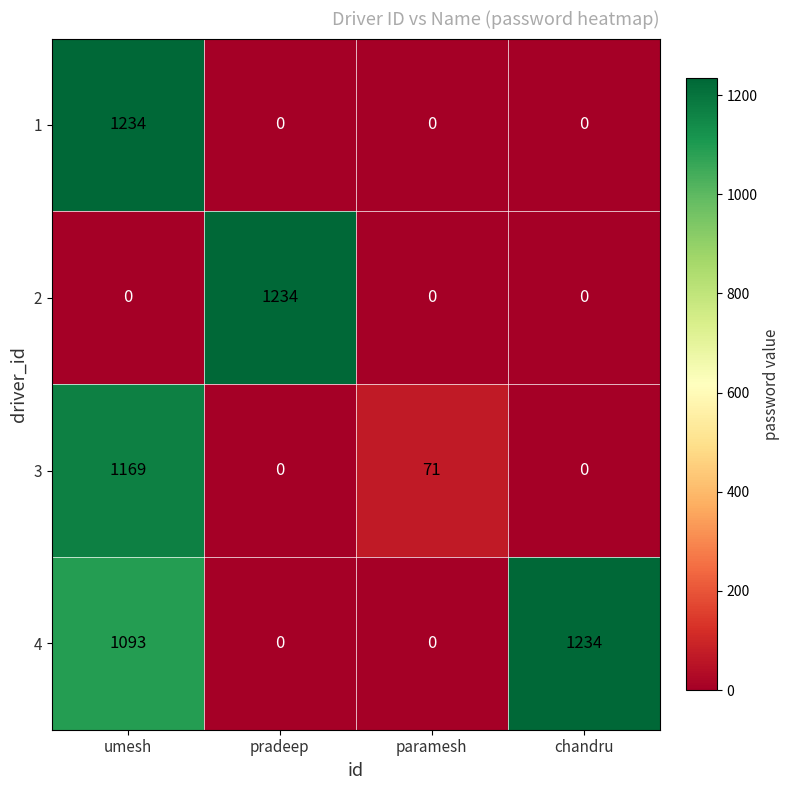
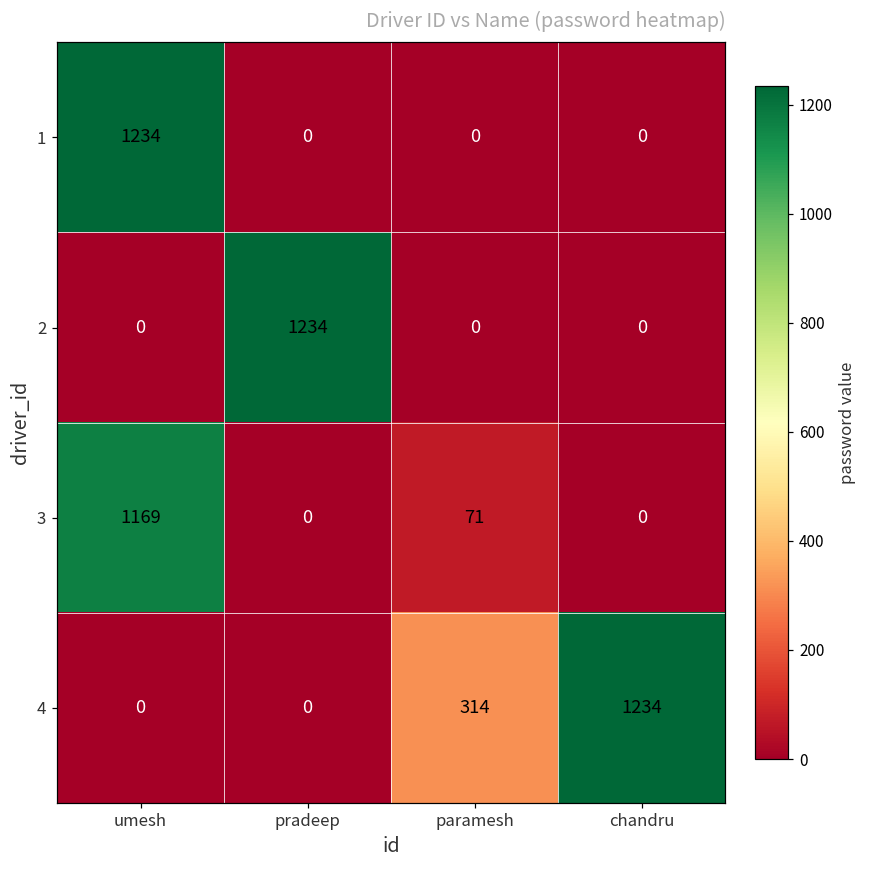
  {
    "1": {
      "umesh": 1234,
      "pradeep": 0,
      "paramesh": 0,
      "chandru": 0
    },
    "2": {
      "umesh": 0,
      "pradeep": 1234,
      "paramesh": 0,
      "chandru": 0
    },
    "3": {
      "umesh": 1169,
      "pradeep": 0,
      "paramesh": 71,
      "chandru": 0
    },
    "4": {
-     "umesh": 1093,
+     "umesh": 0,
      "pradeep": 0,
-     "paramesh": 0,
+     "paramesh": 314,
      "chandru": 1234
    }
  }
